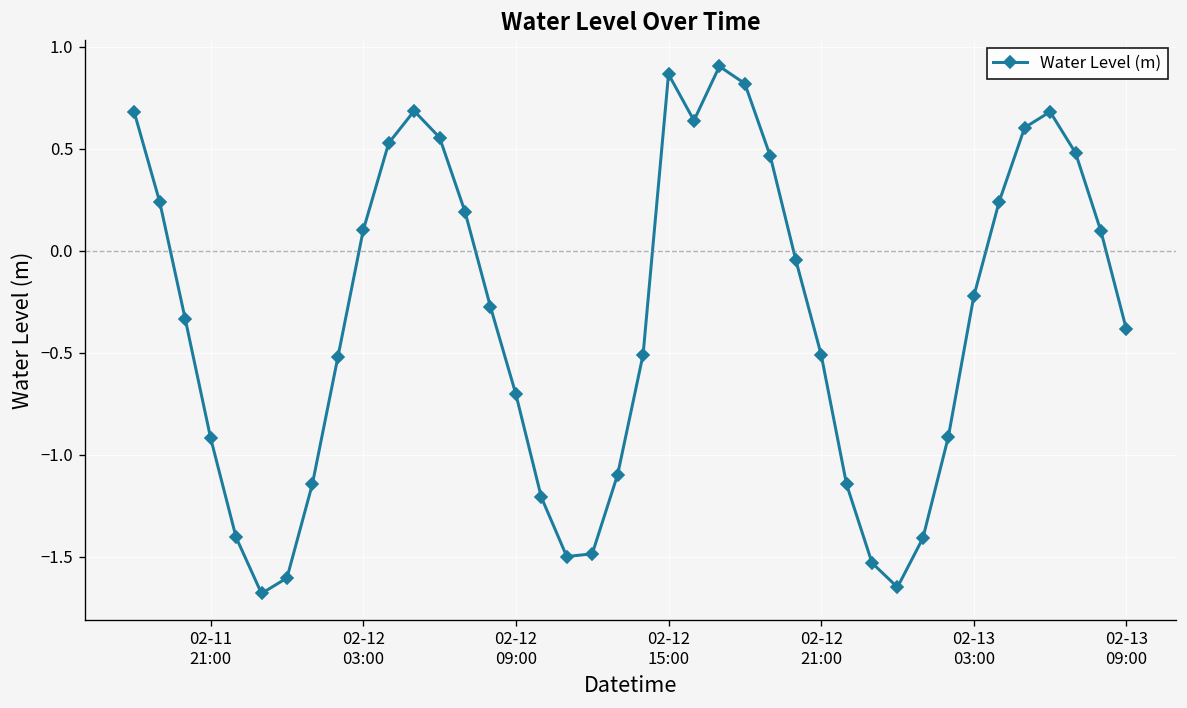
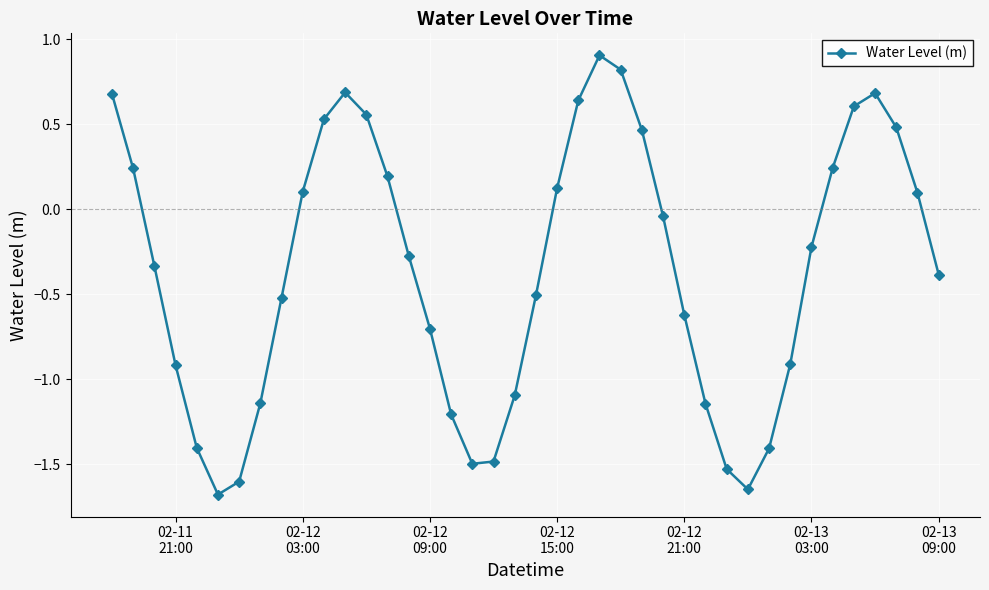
  {
    "02-11 21:00": -0.92,
    "02-12 03:00": 0.10,
    "02-12 09:00": -0.70,
-   "02-12 15:00": 0.87,
-   "02-12 21:00": -0.51,
+   "02-12 15:00": 0.12,
+   "02-12 21:00": -0.62,
    "02-13 03:00": -0.22,
    "02-13 09:00": -0.38
  }
